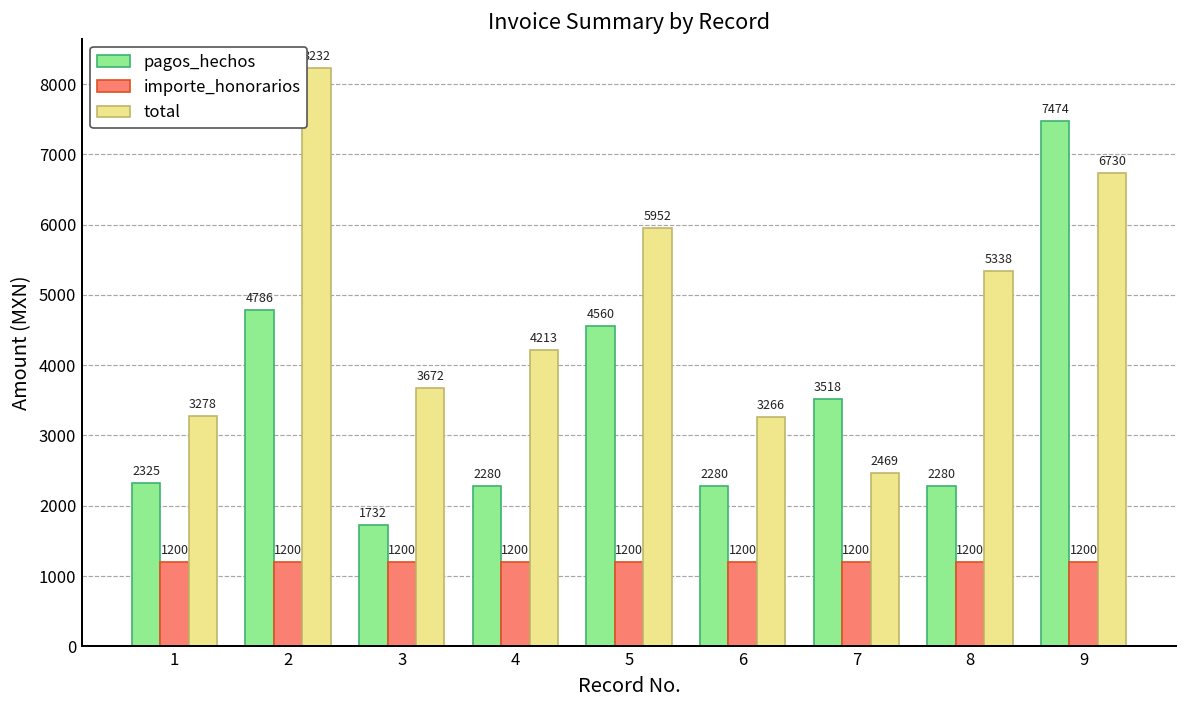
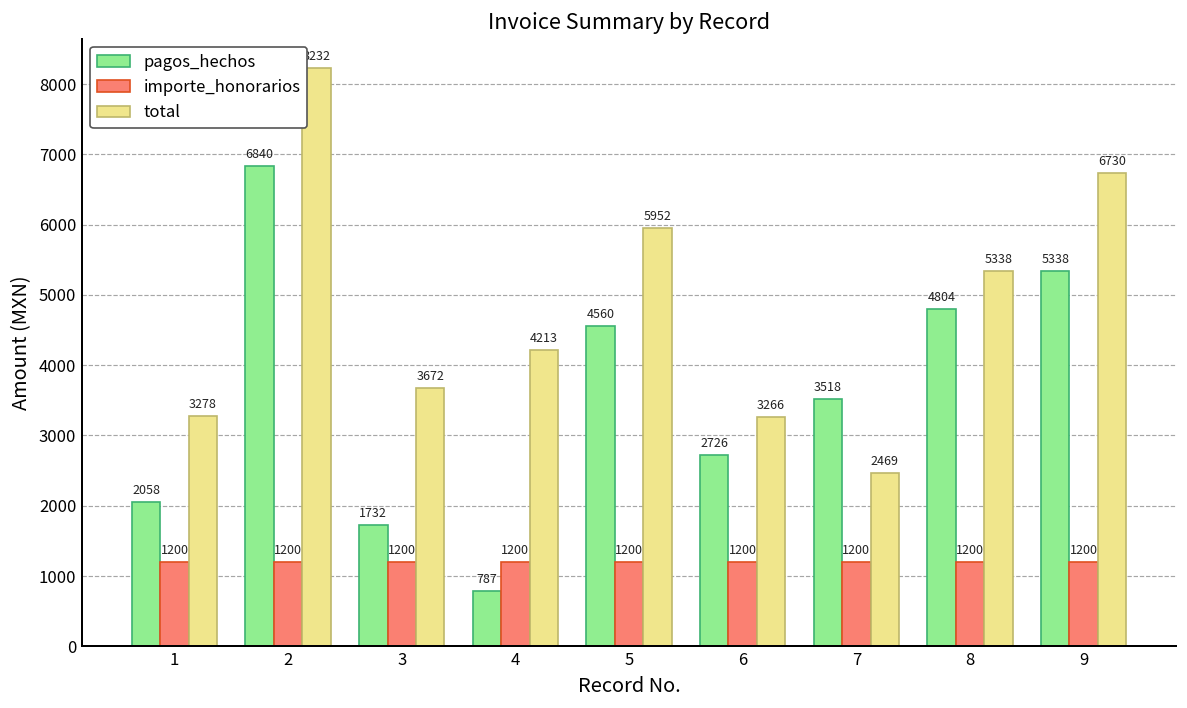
  {
    "pagos_hechos": {
-     "1": 2325,
-     "2": 4786,
+     "1": 2058,
+     "2": 6840,
      "3": 1732,
-     "4": 2280,
+     "4": 787,
      "5": 4560,
-     "6": 2280,
+     "6": 2726,
      "7": 3518,
-     "8": 2280,
-     "9": 7474
+     "8": 4804,
+     "9": 5338
    },
    "importe_honorarios": {
      "1": 1200,
      "2": 1200,
      "3": 1200,
      "4": 1200,
      "5": 1200,
      "6": 1200,
      "7": 1200,
      "8": 1200,
      "9": 1200
    },
    "total": {
      "1": 3278,
      "3": 3672,
      "4": 4213,
      "5": 5952,
      "6": 3266,
      "7": 2469,
      "8": 5338,
      "9": 6730
    }
  }
